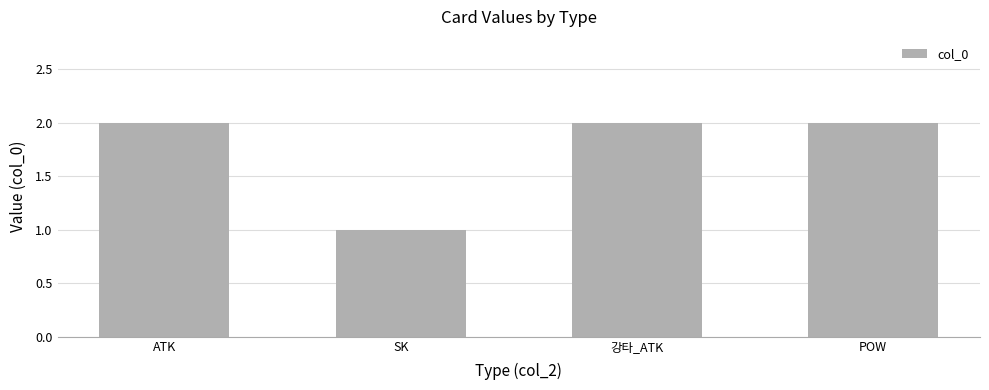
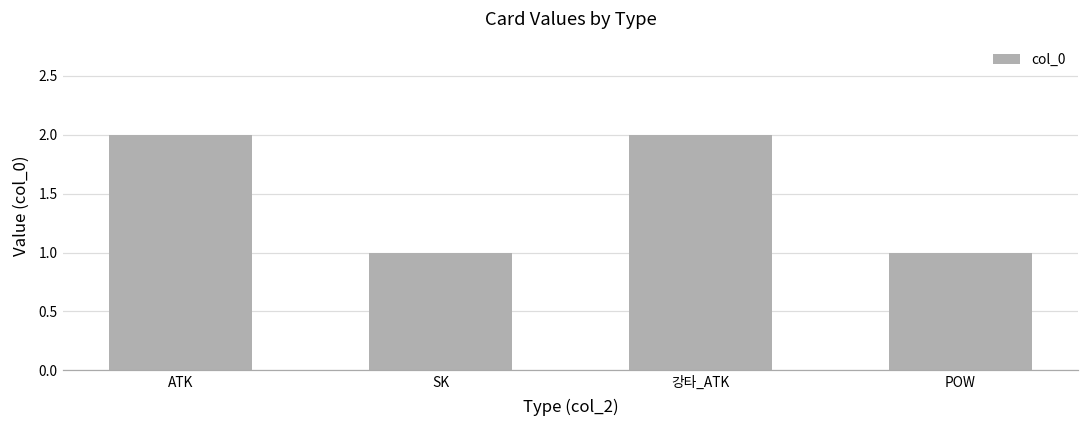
  {
    "ATK": 2,
    "SK": 1,
    "강타_ATK": 2,
-   "POW": 2
+   "POW": 1
  }
